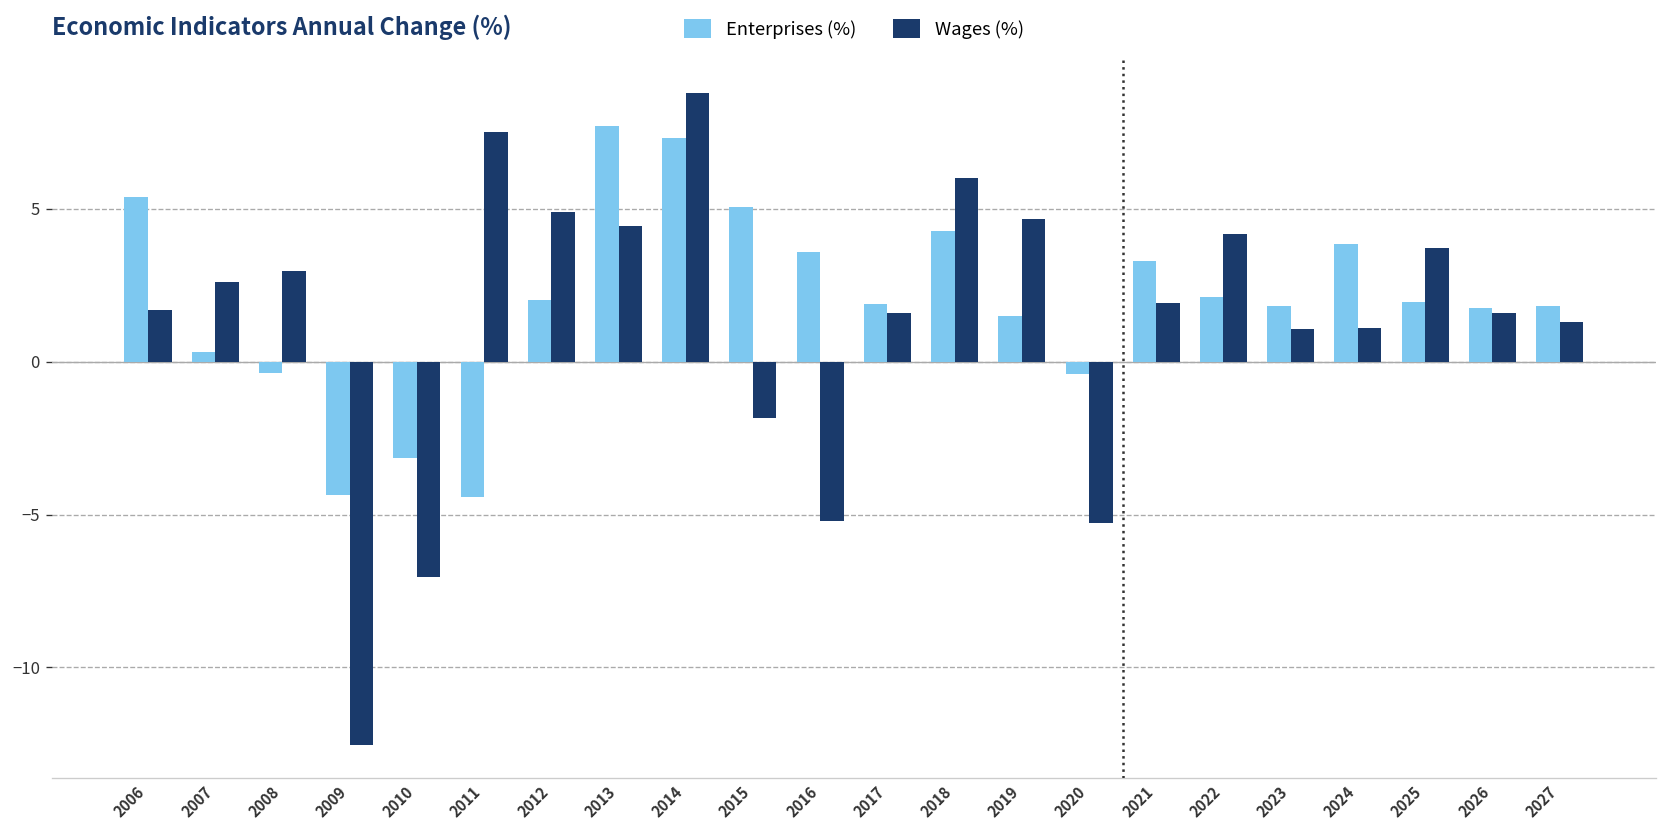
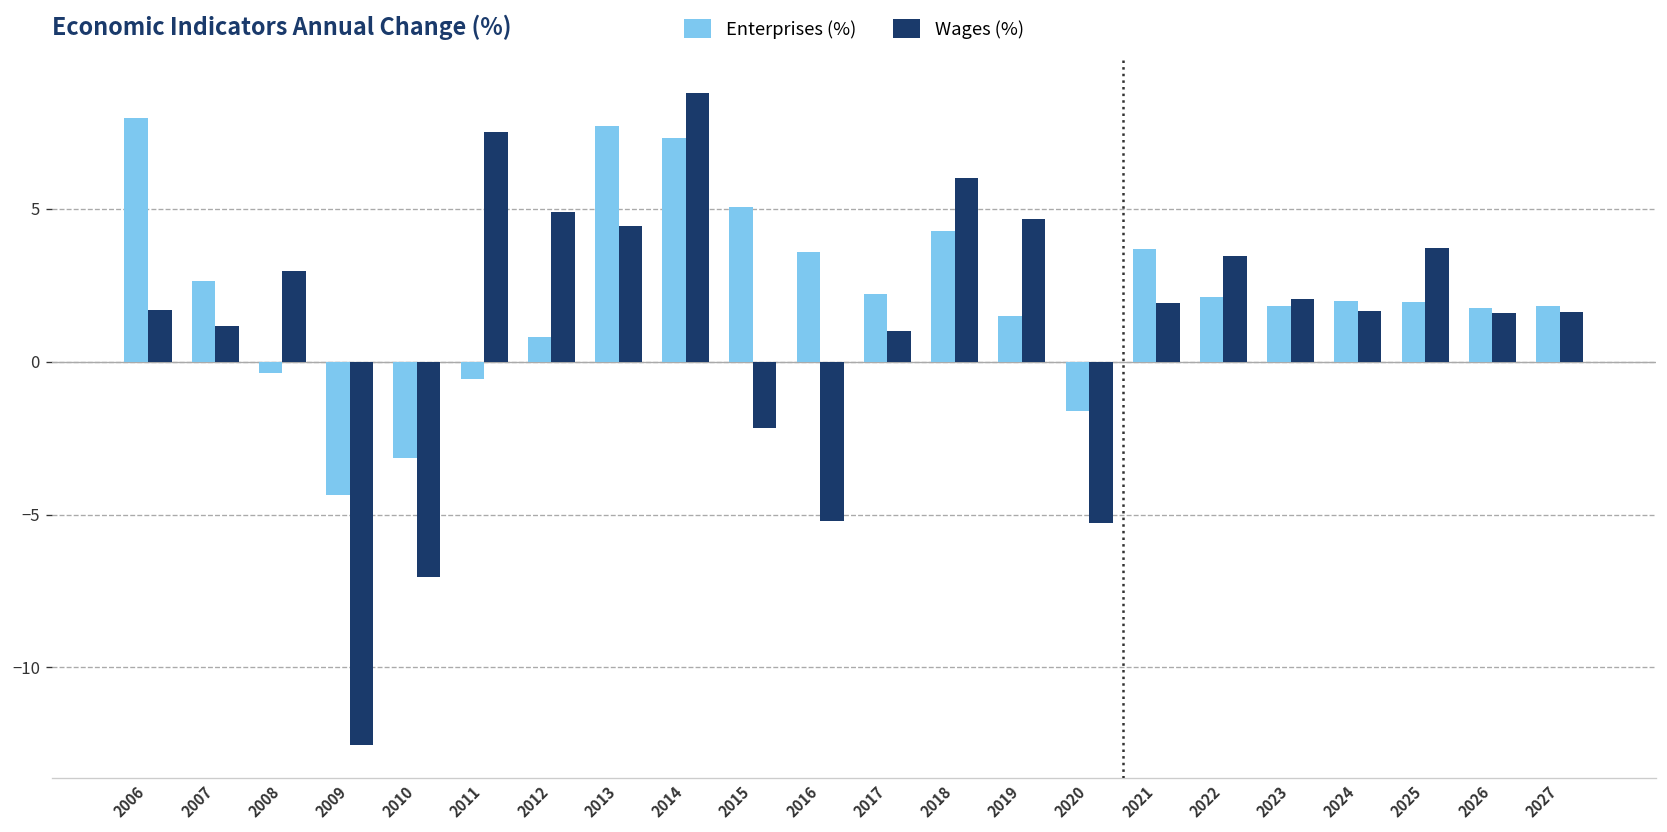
  {
    "Enterprises (%)": {
-     "2006": 5.4,
-     "2007": 0.3,
+     "2006": 8.0,
+     "2007": 2.6,
      "2008": -0.4,
      "2009": -4.4,
      "2010": -3.2,
-     "2011": -4.4,
-     "2012": 2.0,
+     "2011": -0.6,
+     "2012": 0.8,
      "2013": 7.7,
      "2014": 7.3,
      "2015": 5.1,
      "2016": 3.6,
-     "2017": 1.9,
+     "2017": 2.2,
      "2018": 4.3,
      "2019": 1.5,
-     "2020": -0.4,
-     "2021": 3.3,
+     "2020": -1.6,
+     "2021": 3.7,
      "2022": 2.1,
      "2023": 1.8,
-     "2024": 3.8,
+     "2024": 2.0,
      "2025": 2.0,
      "2026": 1.8,
      "2027": 1.8
    },
    "Wages (%)": {
      "2006": 1.7,
-     "2007": 2.6,
+     "2007": 1.2,
      "2008": 3.0,
      "2009": -12.6,
      "2010": -7.1,
      "2011": 7.5,
      "2012": 4.9,
      "2013": 4.4,
      "2014": 8.8,
-     "2015": -1.8,
+     "2015": -2.2,
      "2016": -5.2,
-     "2017": 1.6,
+     "2017": 1.0,
      "2018": 6.0,
      "2019": 4.7,
      "2020": -5.3,
      "2021": 1.9,
-     "2022": 4.2,
-     "2023": 1.1,
-     "2024": 1.1,
+     "2022": 3.5,
+     "2023": 2.1,
+     "2024": 1.6,
      "2025": 3.7,
      "2026": 1.6,
-     "2027": 1.3
+     "2027": 1.6
    }
  }
